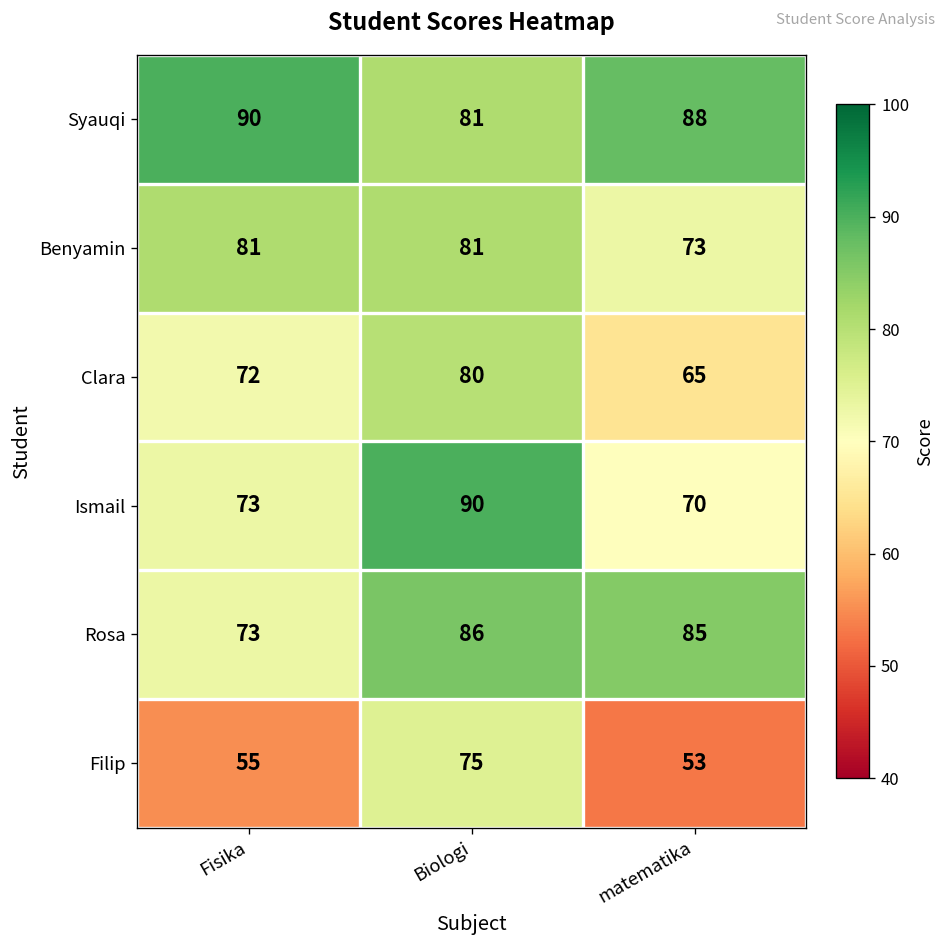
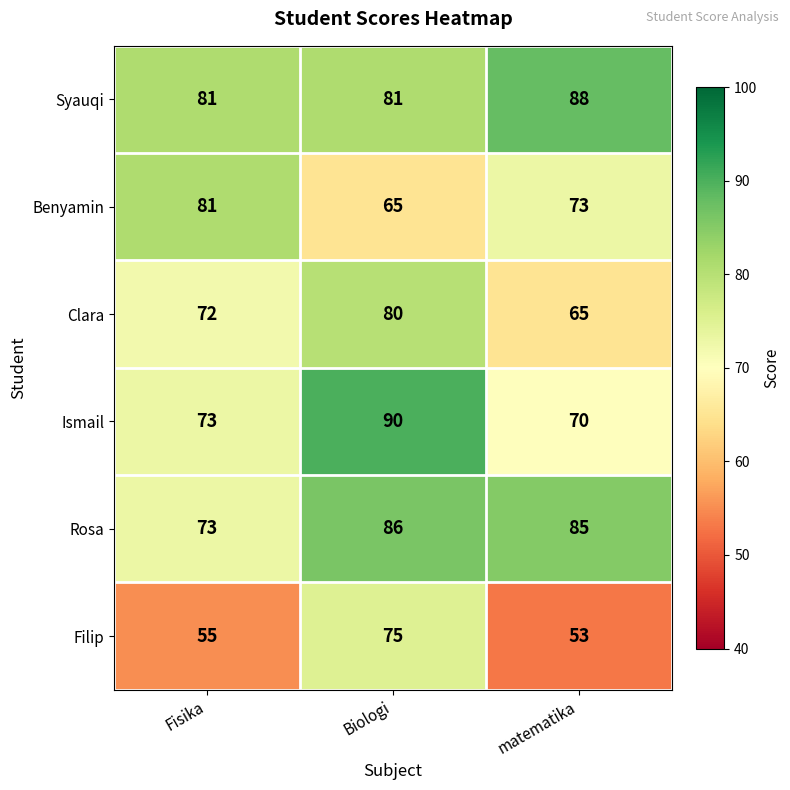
  {
    "Syauqi": {
-     "Fisika": 90,
+     "Fisika": 81,
      "Biologi": 81,
      "matematika": 88
    },
    "Benyamin": {
      "Fisika": 81,
-     "Biologi": 81,
+     "Biologi": 65,
      "matematika": 73
    },
    "Clara": {
      "Fisika": 72,
      "Biologi": 80,
      "matematika": 65
    },
    "Ismail": {
      "Fisika": 73,
      "Biologi": 90,
      "matematika": 70
    },
    "Rosa": {
      "Fisika": 73,
      "Biologi": 86,
      "matematika": 85
    },
    "Filip": {
      "Fisika": 55,
      "Biologi": 75,
      "matematika": 53
    }
  }
